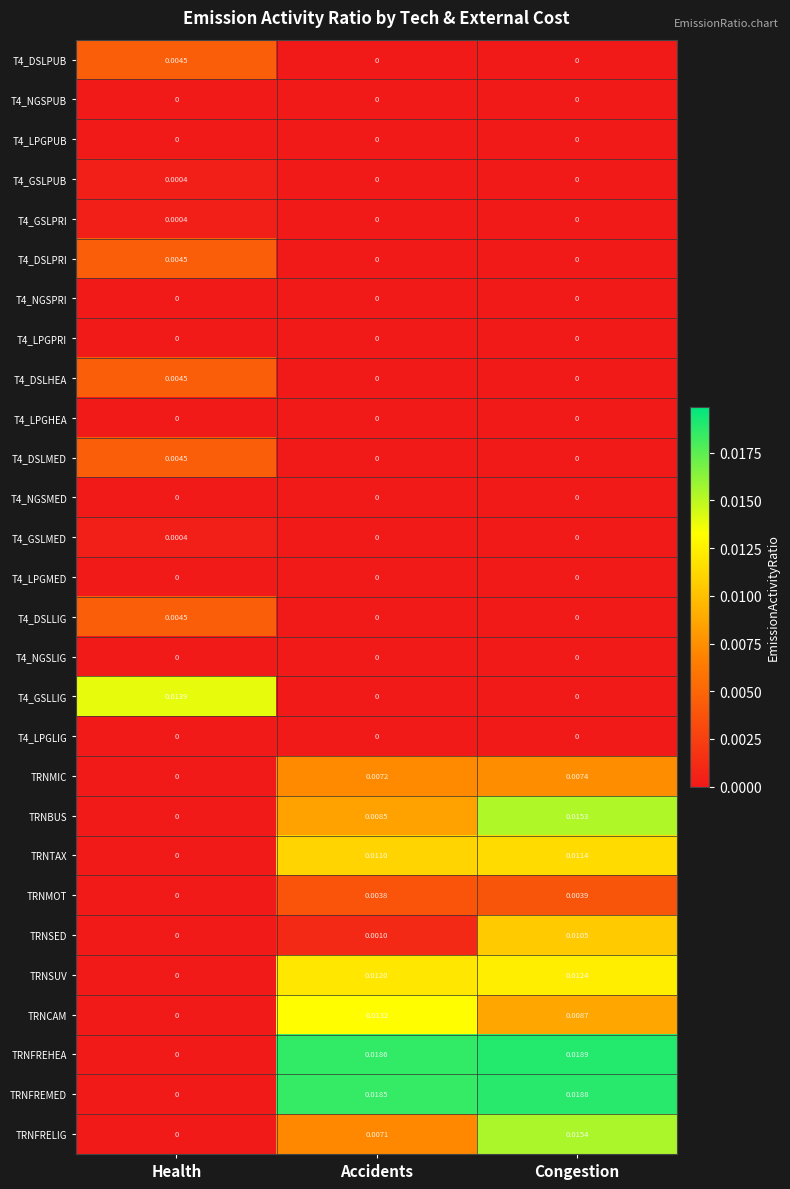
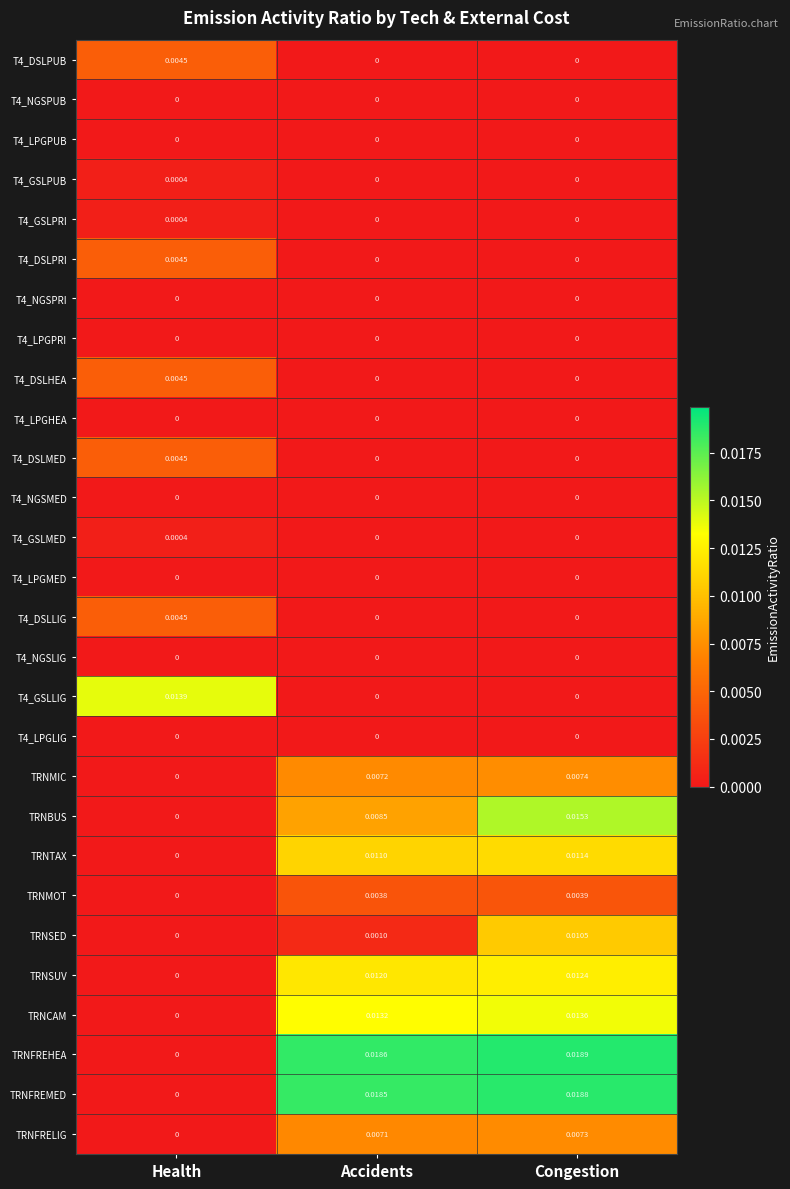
  {
    "T4_DSLPUB": {
      "Health": 0.0045,
      "Accidents": 0,
      "Congestion": 0
    },
    "T4_NGSPUB": {
      "Health": 0,
      "Accidents": 0,
      "Congestion": 0
    },
    "T4_LPGPUB": {
      "Health": 0,
      "Accidents": 0,
      "Congestion": 0
    },
    "T4_GSLPUB": {
      "Health": 0.0004,
      "Accidents": 0,
      "Congestion": 0
    },
    "T4_GSLPRI": {
      "Health": 0.0004,
      "Accidents": 0,
      "Congestion": 0
    },
    "T4_DSLPRI": {
      "Health": 0.0045,
      "Accidents": 0,
      "Congestion": 0
    },
    "T4_NGSPRI": {
      "Health": 0,
      "Accidents": 0,
      "Congestion": 0
    },
    "T4_LPGPRI": {
      "Health": 0,
      "Accidents": 0,
      "Congestion": 0
    },
    "T4_DSLHEA": {
      "Health": 0.0045,
      "Accidents": 0,
      "Congestion": 0
    },
    "T4_LPGHEA": {
      "Health": 0,
      "Accidents": 0,
      "Congestion": 0
    },
    "T4_DSLMED": {
      "Health": 0.0045,
      "Accidents": 0,
      "Congestion": 0
    },
    "T4_NGSMED": {
      "Health": 0,
      "Accidents": 0,
      "Congestion": 0
    },
    "T4_GSLMED": {
      "Health": 0.0004,
      "Accidents": 0,
      "Congestion": 0
    },
    "T4_LPGMED": {
      "Health": 0,
      "Accidents": 0,
      "Congestion": 0
    },
    "T4_DSLLIG": {
      "Health": 0.0045,
      "Accidents": 0,
      "Congestion": 0
    },
    "T4_NGSLIG": {
      "Health": 0,
      "Accidents": 0,
      "Congestion": 0
    },
    "T4_GSLLIG": {
      "Health": 0.0139,
      "Accidents": 0,
      "Congestion": 0
    },
    "T4_LPGLIG": {
      "Health": 0,
      "Accidents": 0,
      "Congestion": 0
    },
    "TRNMIC": {
      "Health": 0,
      "Accidents": 0.0072,
      "Congestion": 0.0074
    },
    "TRNBUS": {
      "Health": 0,
      "Accidents": 0.0085,
      "Congestion": 0.0153
    },
    "TRNTAX": {
      "Health": 0,
      "Accidents": 0.0110,
      "Congestion": 0.0114
    },
    "TRNMOT": {
      "Health": 0,
      "Accidents": 0.0038,
      "Congestion": 0.0039
    },
    "TRNSED": {
      "Health": 0,
      "Accidents": 0.0010,
      "Congestion": 0.0105
    },
    "TRNSUV": {
      "Health": 0,
      "Accidents": 0.0120,
      "Congestion": 0.0124
    },
    "TRNCAM": {
      "Health": 0,
      "Accidents": 0.0132,
-     "Congestion": 0.0087
+     "Congestion": 0.0136
    },
    "TRNFREHEA": {
      "Health": 0,
      "Accidents": 0.0186,
      "Congestion": 0.0189
    },
    "TRNFREMED": {
      "Health": 0,
      "Accidents": 0.0185,
      "Congestion": 0.0188
    },
    "TRNFRELIG": {
      "Health": 0,
      "Accidents": 0.0071,
-     "Congestion": 0.0154
+     "Congestion": 0.0073
    }
  }
